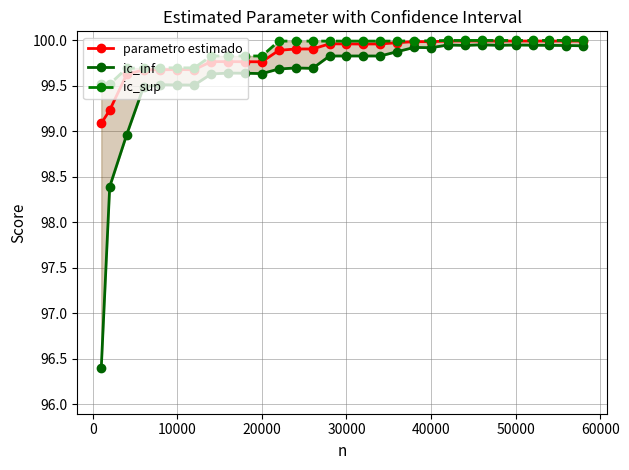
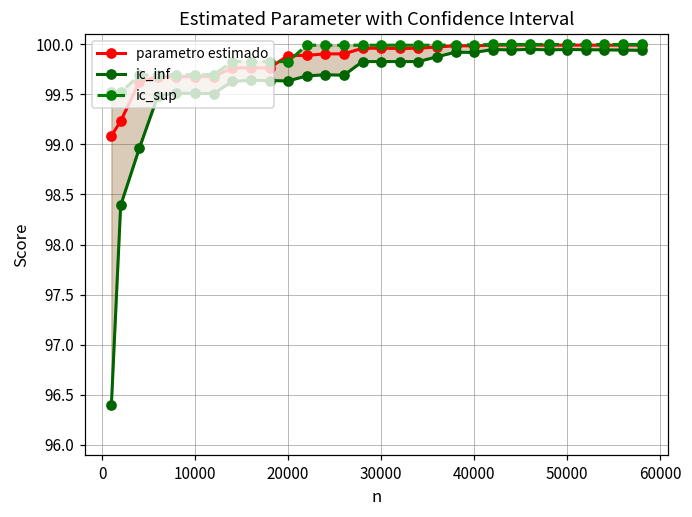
  {
    "parametro estimado": {
-     "20000": 99.8,
+     "20000": 99.9,
      "30000": 100.0
    }
  }
